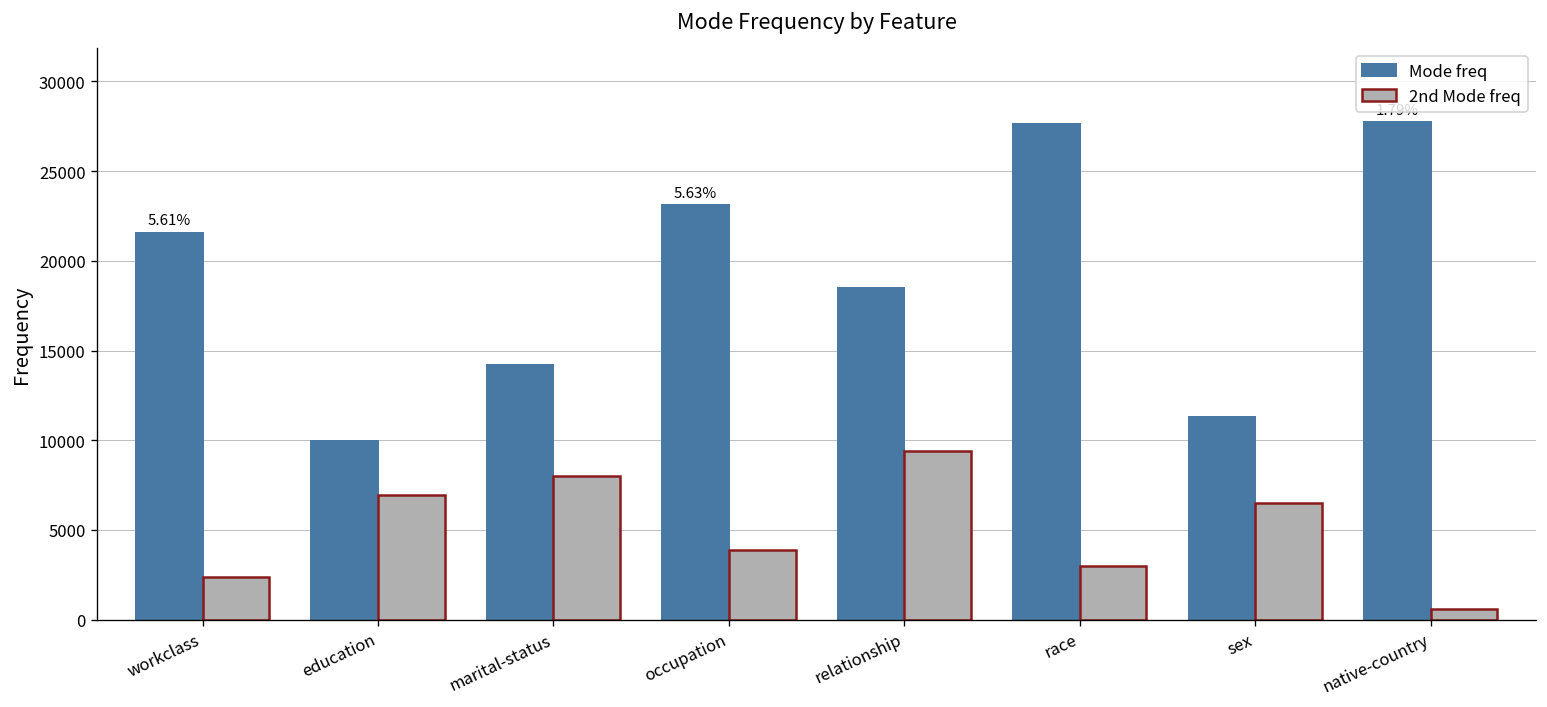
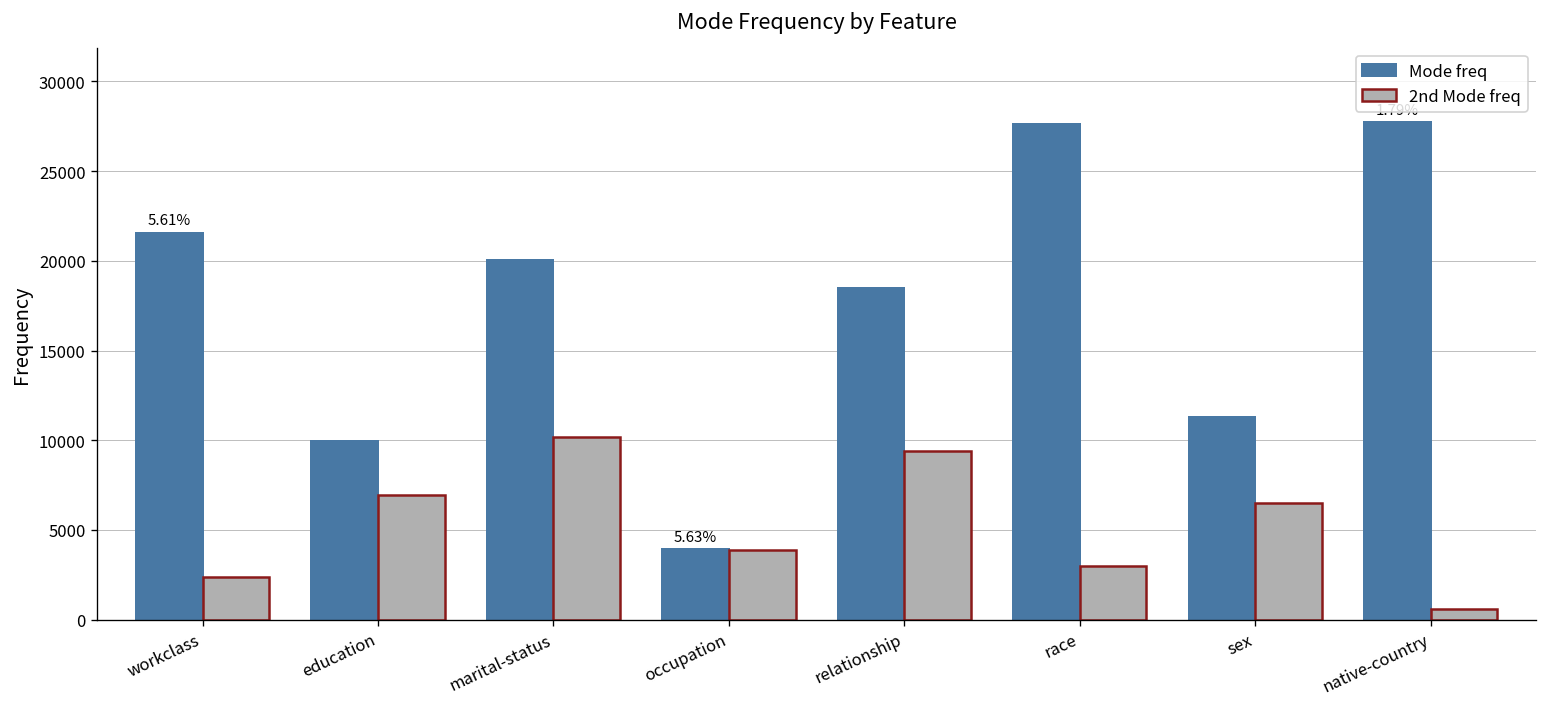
  {
    "Mode freq": {
      "education": 10000,
-     "marital-status": 14200,
-     "occupation": 23100,
+     "marital-status": 20000,
+     "occupation": 3900,
      "relationship": 18500,
      "race": 27600,
      "sex": 11300
    },
    "2nd Mode freq": {
      "workclass": 2400,
      "education": 6900,
-     "marital-status": 8000,
+     "marital-status": 10200,
      "occupation": 3900,
      "relationship": 9400,
      "race": 3000,
      "sex": 6500,
      "native-country": 600
    }
  }
